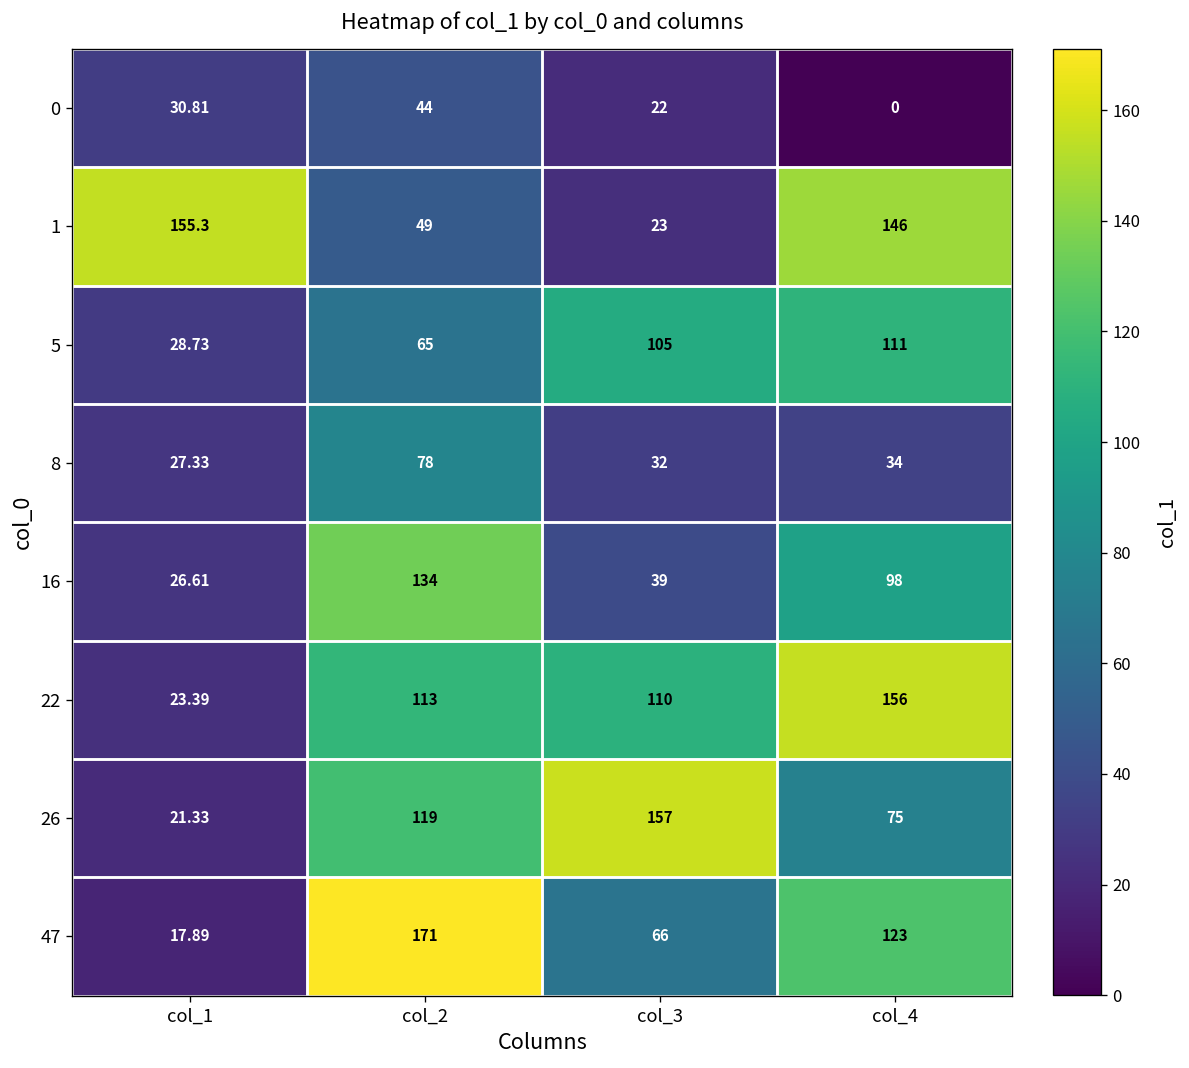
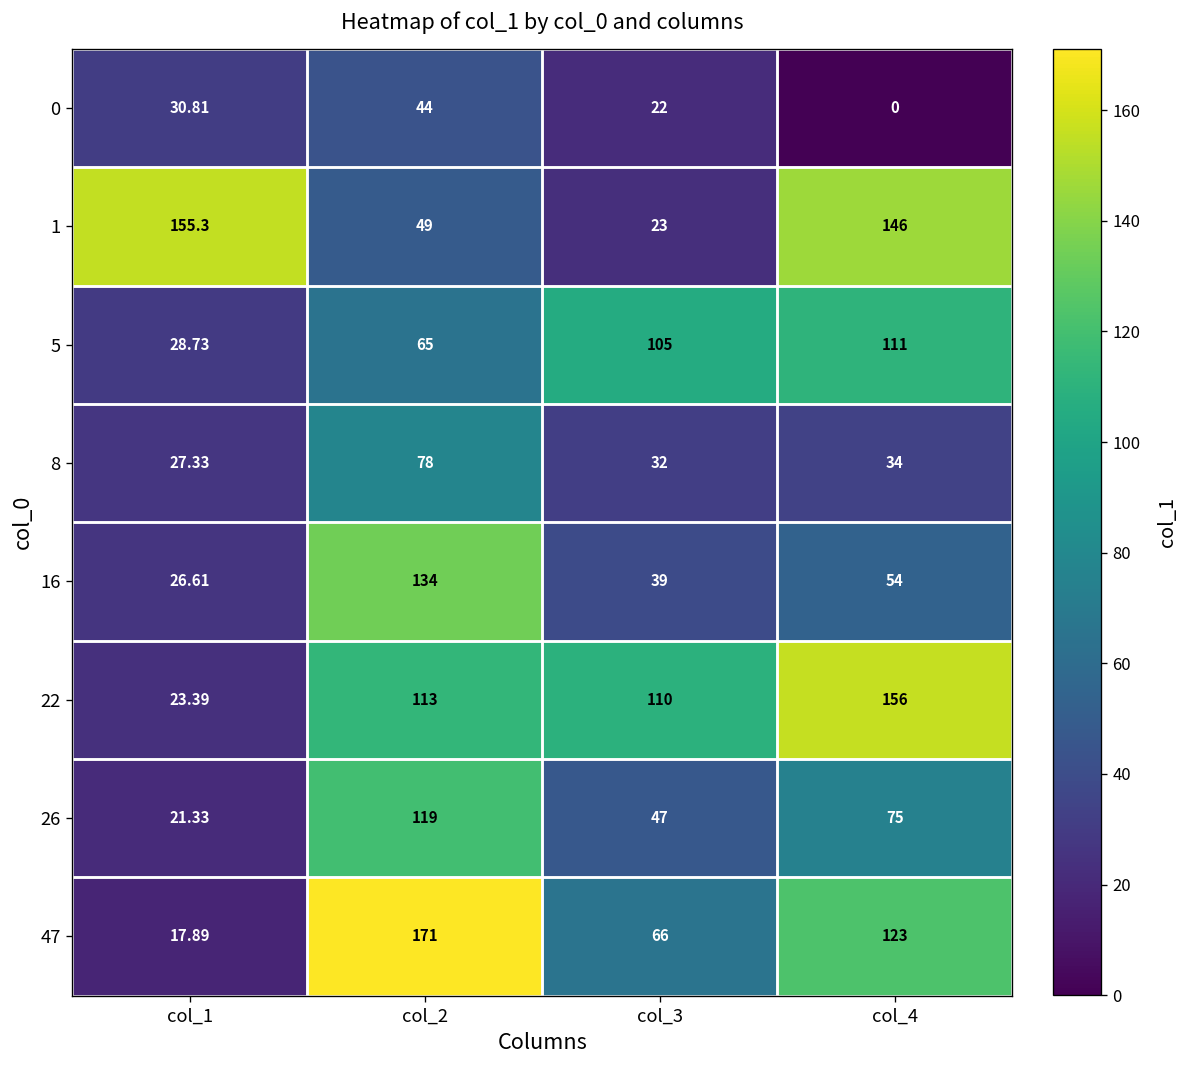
  {
    "0": {
      "col_1": 30.81,
      "col_2": 44,
      "col_3": 22,
      "col_4": 0
    },
    "1": {
      "col_1": 155.3,
      "col_2": 49,
      "col_3": 23,
      "col_4": 146
    },
    "5": {
      "col_1": 28.73,
      "col_2": 65,
      "col_3": 105,
      "col_4": 111
    },
    "8": {
      "col_1": 27.33,
      "col_2": 78,
      "col_3": 32,
      "col_4": 34
    },
    "16": {
      "col_1": 26.61,
      "col_2": 134,
      "col_3": 39,
-     "col_4": 98
+     "col_4": 54
    },
    "22": {
      "col_1": 23.39,
      "col_2": 113,
      "col_3": 110,
      "col_4": 156
    },
    "26": {
      "col_1": 21.33,
      "col_2": 119,
-     "col_3": 157,
+     "col_3": 47,
      "col_4": 75
    },
    "47": {
      "col_1": 17.89,
      "col_2": 171,
      "col_3": 66,
      "col_4": 123
    }
  }
